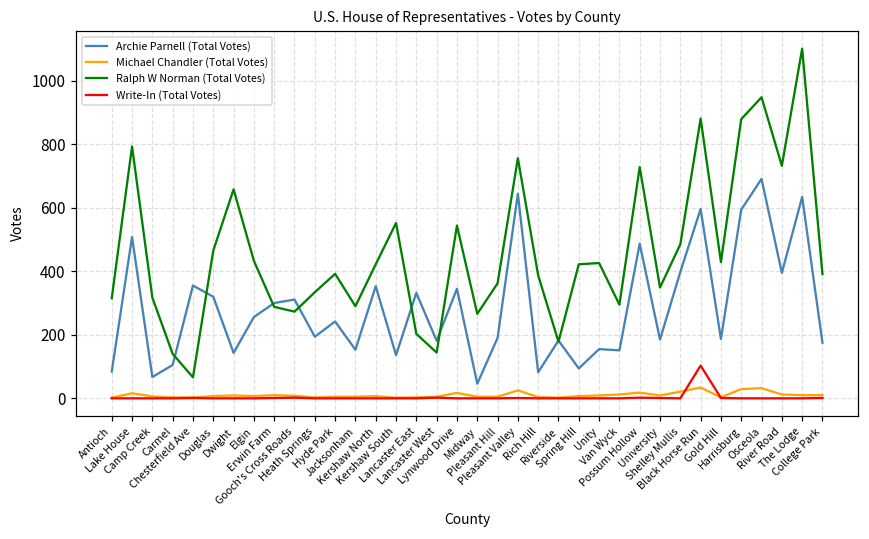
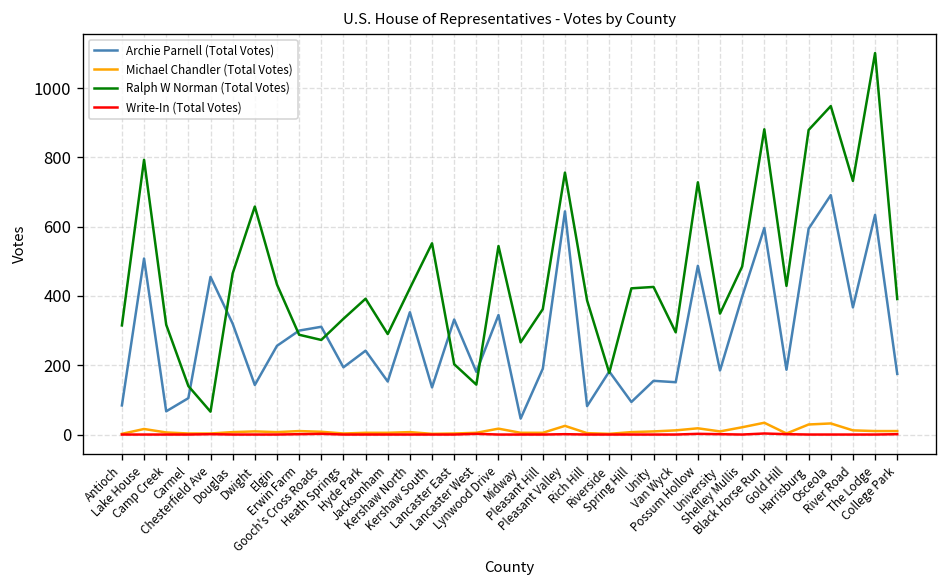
  {
    "Archie Parnell (Total Votes)": {
      "Antioch": 80,
      "Lake House": 510,
      "Camp Creek": 70,
      "Carmel": 110,
-     "Chesterfield Ave": 360,
+     "Chesterfield Ave": 460,
      "Douglas": 320,
      "Dwight": 140,
      "Elgin": 260,
      "Erwin Farm": 300,
      "Gooch's Cross Roads": 310,
      "Heath Springs": 190,
      "Hyde Park": 240,
      "Jacksonham": 150,
      "Kershaw North": 350,
      "Kershaw South": 140,
      "Lancaster East": 330,
      "Lancaster West": 180,
      "Lynwood Drive": 350,
      "Midway": 50,
      "Pleasant Hill": 190,
      "Pleasant Valley": 640,
      "Rich Hill": 80,
      "Spring Hill": 90,
      "Unity": 160,
      "Van Wyck": 150,
      "Possum Hollow": 490,
      "University": 190,
      "Shelley Mullis": 400,
      "Black Horse Run": 600,
      "Gold Hill": 190,
      "Harrisburg": 590,
      "Osceola": 690,
-     "River Road": 400,
+     "River Road": 370,
      "The Lodge": 630,
      "College Park": 180
    },
    "Michael Chandler (Total Votes)": {
      "Lake House": 20,
      "Dwight": 10,
      "Erwin Farm": 10,
      "Lynwood Drive": 20,
      "Pleasant Valley": 30,
      "Unity": 10,
      "Van Wyck": 10,
      "Possum Hollow": 20,
      "Shelley Mullis": 20,
      "Black Horse Run": 30,
      "Harrisburg": 30,
      "Osceola": 30,
      "River Road": 10,
      "The Lodge": 10,
      "College Park": 10
    },
    "Ralph W Norman (Total Votes)": {
      "Antioch": 320,
      "Lake House": 790,
      "Camp Creek": 320,
      "Carmel": 140,
      "Chesterfield Ave": 70,
      "Douglas": 470,
      "Dwight": 660,
      "Elgin": 430,
      "Erwin Farm": 290,
      "Gooch's Cross Roads": 270,
      "Heath Springs": 330,
      "Hyde Park": 390,
      "Jacksonham": 290,
      "Kershaw North": 420,
      "Kershaw South": 550,
      "Lancaster East": 200,
      "Lancaster West": 140,
      "Lynwood Drive": 540,
      "Midway": 270,
      "Pleasant Hill": 360,
      "Pleasant Valley": 760,
      "Rich Hill": 390,
      "Spring Hill": 420,
      "Unity": 430,
      "Van Wyck": 300,
      "Possum Hollow": 730,
      "University": 350,
      "Shelley Mullis": 490,
      "Black Horse Run": 880,
      "Gold Hill": 430,
      "Harrisburg": 880,
      "Osceola": 950,
      "River Road": 730,
      "The Lodge": 1100,
      "College Park": 390
    },
    "Write-In (Total Votes)": {
      "Lake House": 0,
      "Dwight": 0,
      "Erwin Farm": 0,
      "Lynwood Drive": 0,
      "Pleasant Valley": 0,
      "Unity": 0,
      "Van Wyck": 0,
      "Possum Hollow": 0,
      "Shelley Mullis": 0,
-     "Black Horse Run": 100,
+     "Black Horse Run": 0,
      "Harrisburg": 0,
      "Osceola": 0,
      "River Road": 0,
      "The Lodge": 0,
      "College Park": 0
    }
  }
